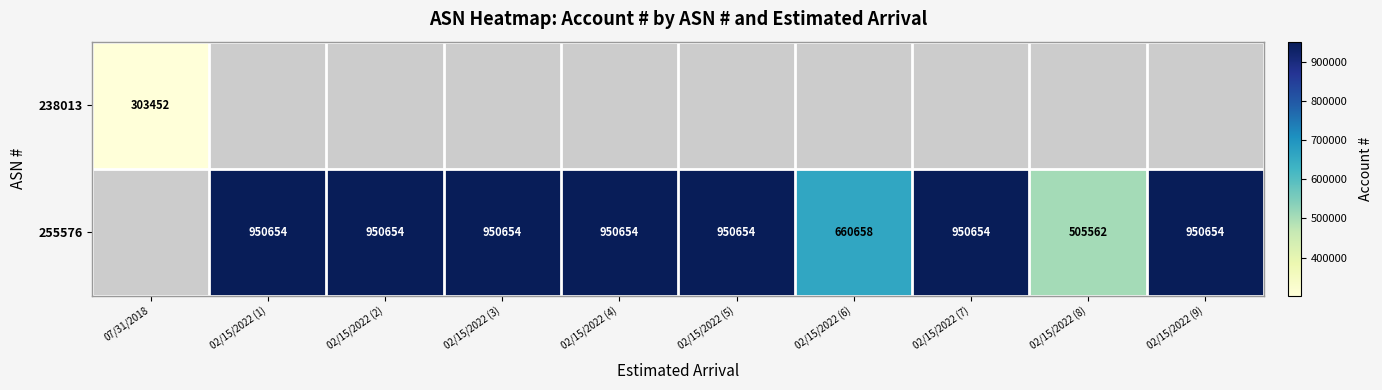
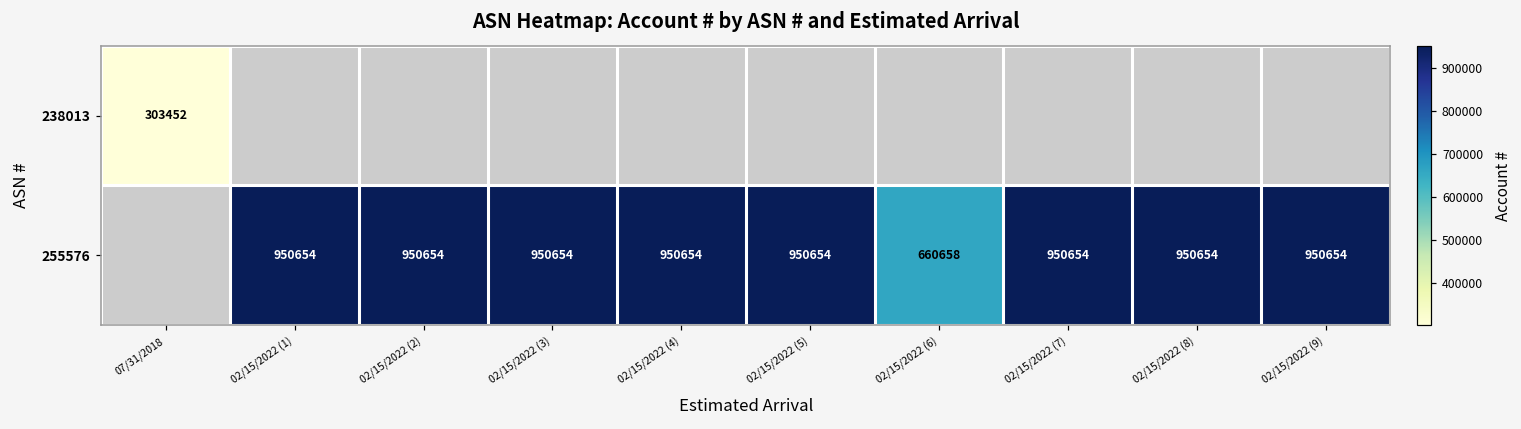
  {
    "255576": {
-     "02/15/2022 (8)": 505562
+     "02/15/2022 (8)": 950654
    }
  }
